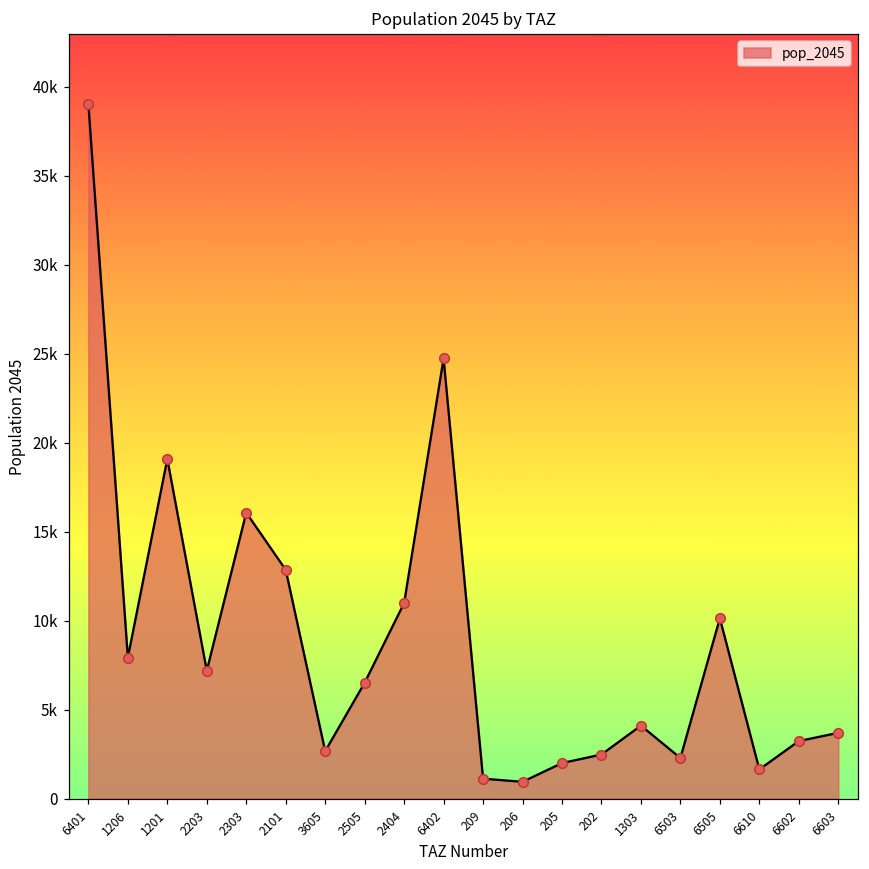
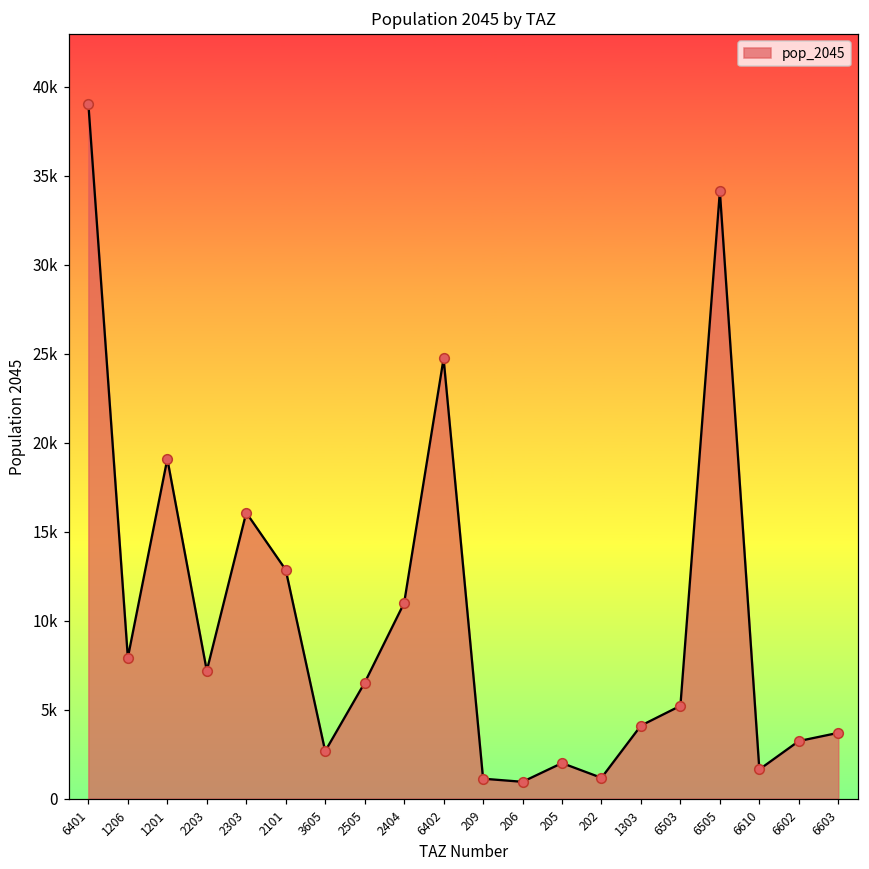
  {
    "6401": 39000,
    "1206": 7900,
    "1201": 19100,
    "2203": 7200,
    "2303": 16100,
    "2101": 12900,
    "3605": 2700,
    "2505": 6500,
    "2404": 11000,
    "6402": 24700,
    "209": 1100,
    "206": 900,
    "205": 2000,
-   "202": 2500,
+   "202": 1200,
    "1303": 4100,
-   "6503": 2300,
-   "6505": 10100,
+   "6503": 5200,
+   "6505": 34100,
    "6610": 1600,
    "6602": 3200,
    "6603": 3700
  }
